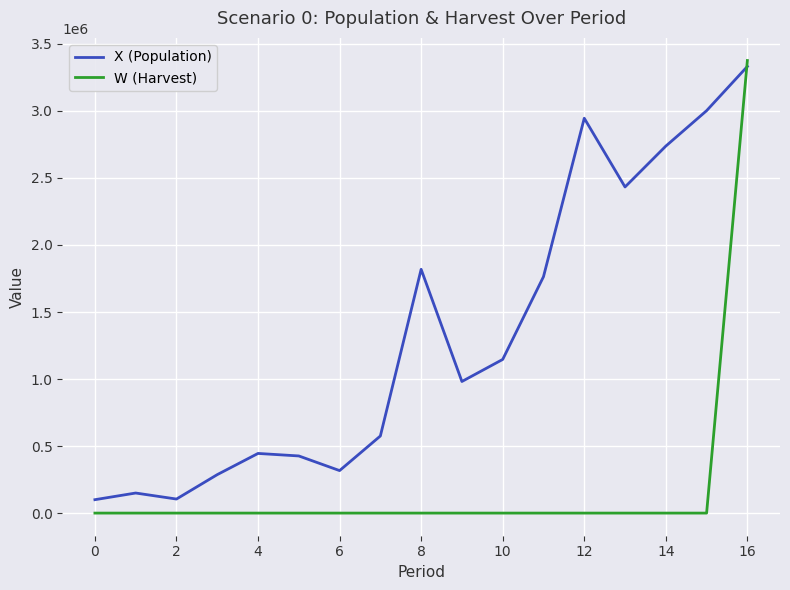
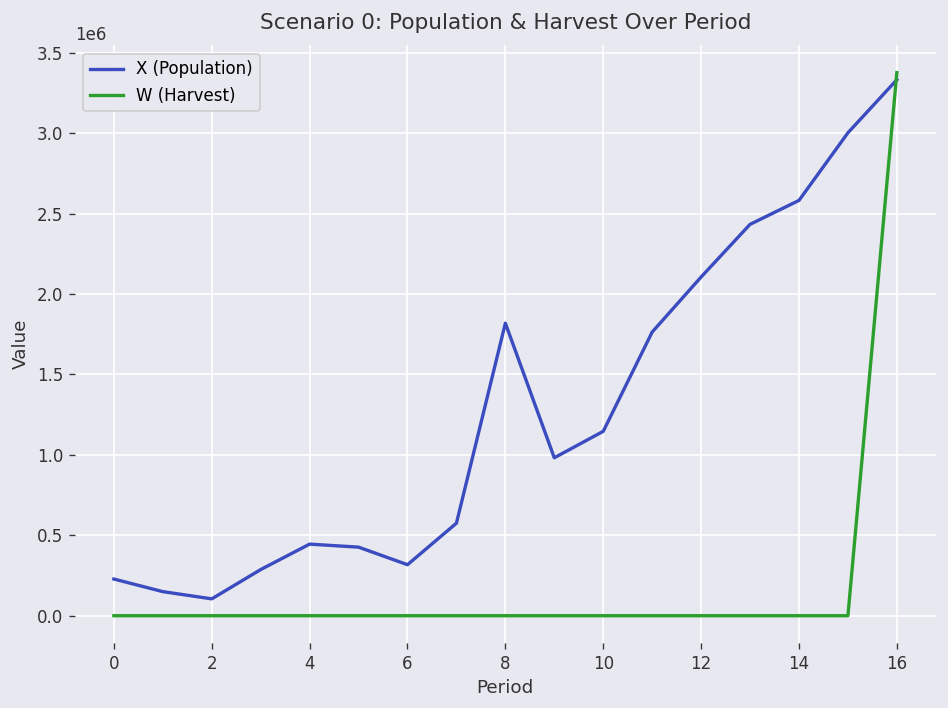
  {
    "X (Population)": {
-     "0": 100000,
+     "0": 230000,
      "2": 100000,
      "4": 450000,
      "6": 320000,
      "8": 1820000,
      "10": 1150000,
-     "12": 2950000,
-     "14": 2740000,
+     "12": 2110000,
+     "14": 2580000,
      "16": 3330000
    },
    "W (Harvest)": {
      "0": 0,
      "2": 0,
      "4": 0,
      "6": 0,
      "8": 0,
      "10": 0,
      "12": 0,
      "14": 0,
      "16": 3380000
    }
  }
